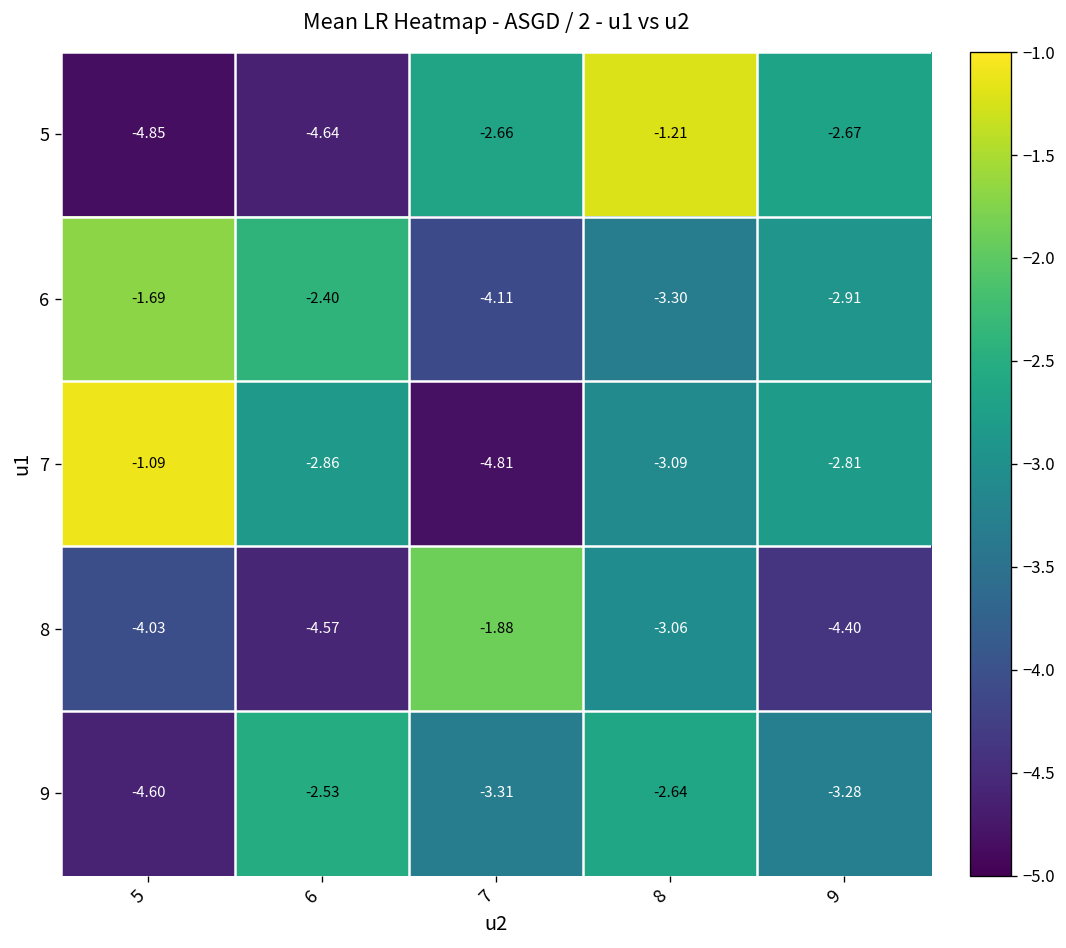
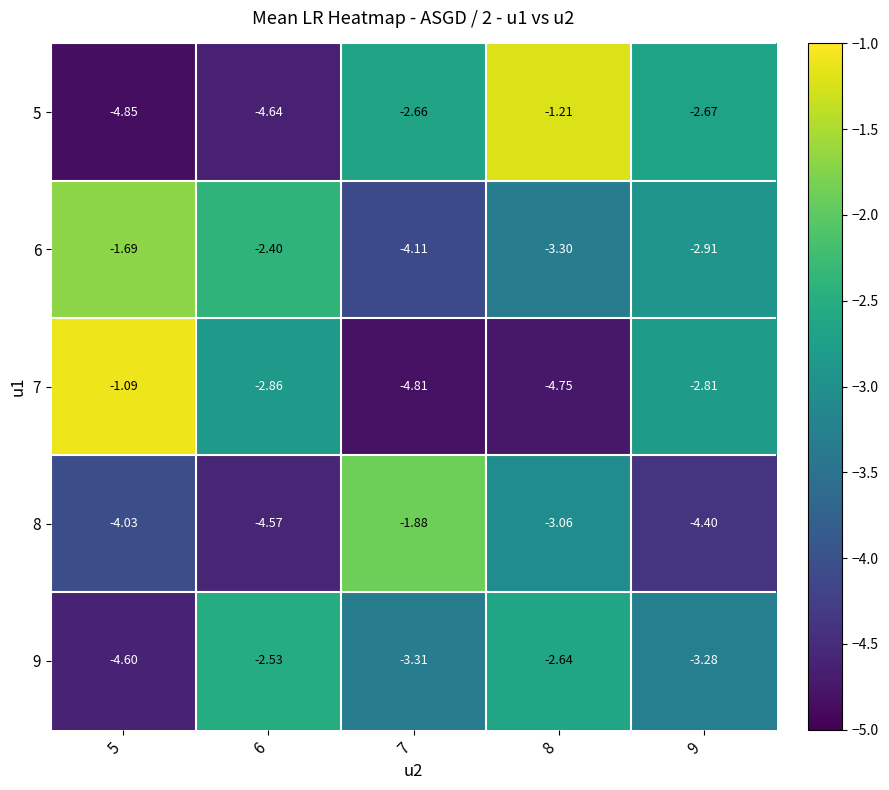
  {
    "5": {
      "5": -4.85,
      "6": -4.64,
      "7": -2.66,
      "8": -1.21,
      "9": -2.67
    },
    "6": {
      "5": -1.69,
      "6": -2.40,
      "7": -4.11,
      "8": -3.30,
      "9": -2.91
    },
    "7": {
      "5": -1.09,
      "6": -2.86,
      "7": -4.81,
-     "8": -3.09,
+     "8": -4.75,
      "9": -2.81
    },
    "8": {
      "5": -4.03,
      "6": -4.57,
      "7": -1.88,
      "8": -3.06,
      "9": -4.40
    },
    "9": {
      "5": -4.60,
      "6": -2.53,
      "7": -3.31,
      "8": -2.64,
      "9": -3.28
    }
  }
